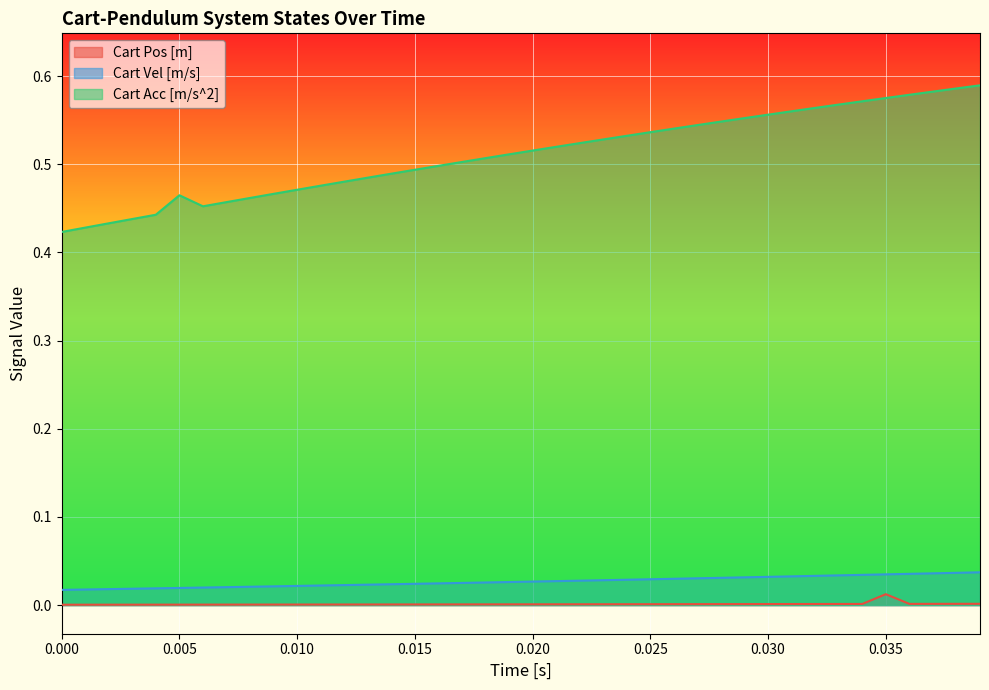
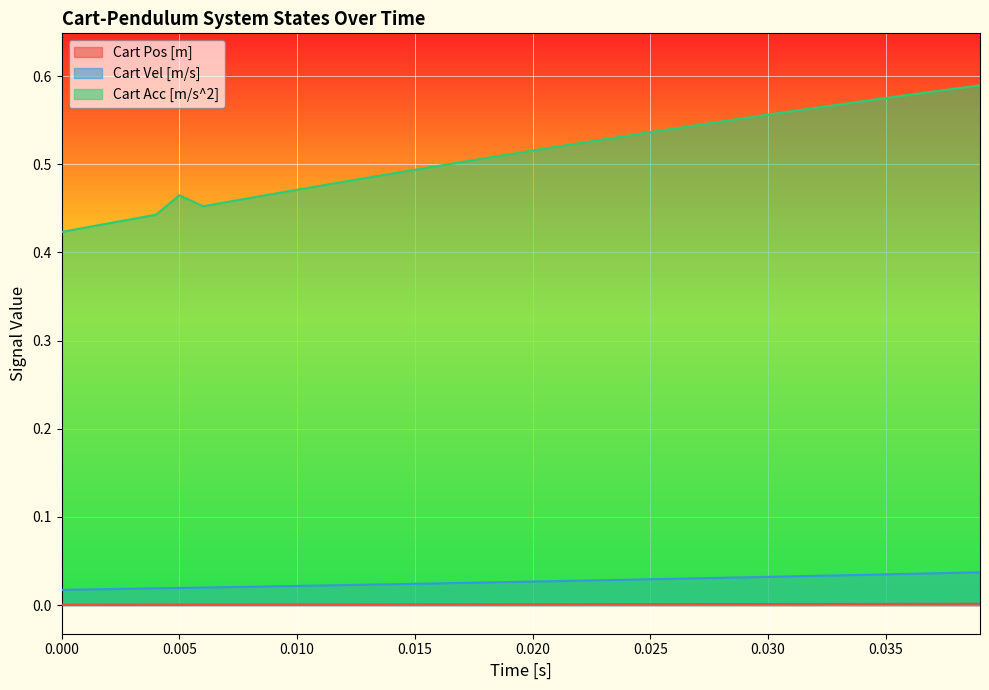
  {
    "Cart Pos [m]": {
      "0.000": 0.00,
      "0.005": 0.00,
      "0.010": 0.00,
      "0.015": 0.00,
      "0.020": 0.00,
      "0.025": 0.00,
      "0.030": 0.00,
-     "0.035": 0.01
+     "0.035": 0.00
    },
    "Cart Vel [m/s]": {
      "0.000": 0.02,
      "0.005": 0.02,
      "0.010": 0.02,
      "0.015": 0.02,
      "0.020": 0.03,
      "0.025": 0.03,
      "0.030": 0.03,
      "0.035": 0.03
    },
    "Cart Acc [m/s^2]": {
      "0.000": 0.42,
      "0.005": 0.46,
      "0.010": 0.47,
      "0.015": 0.49,
      "0.020": 0.52,
      "0.025": 0.54,
      "0.030": 0.56,
      "0.035": 0.58
    }
  }
